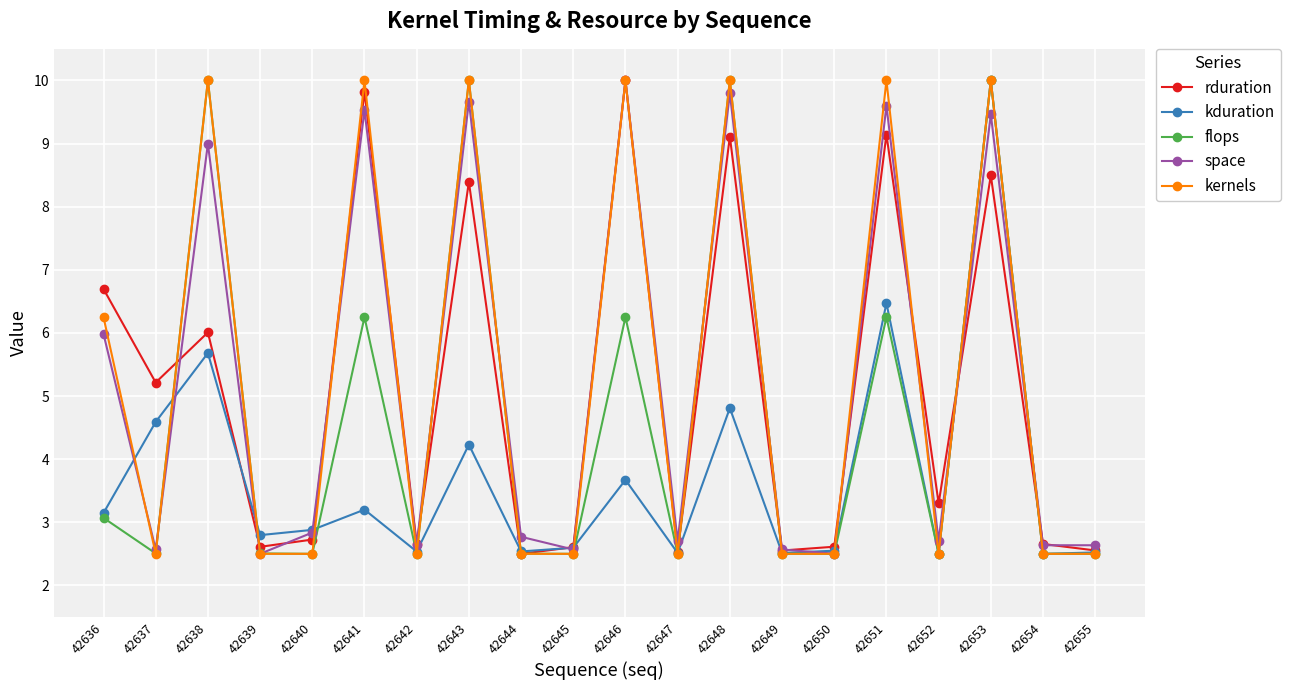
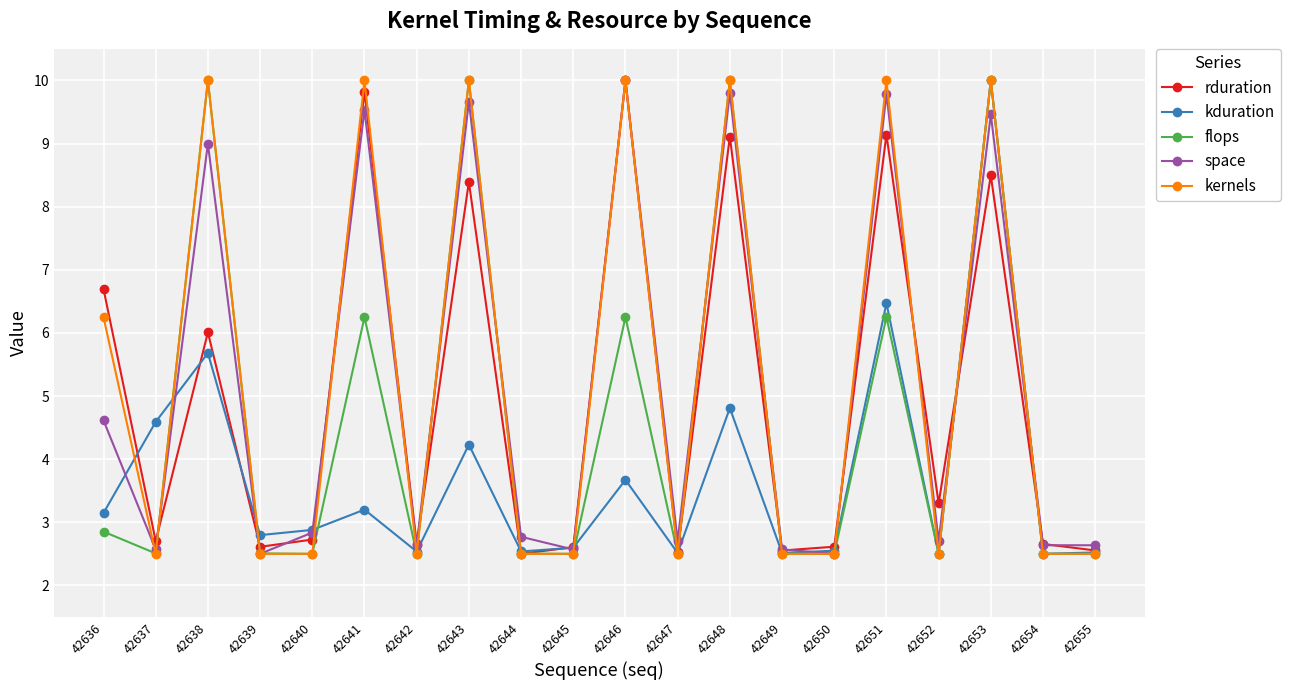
  {
    "rduration": {
      "42636": 6.7,
-     "42637": 5.2,
+     "42637": 2.7,
      "42638": 6.0,
      "42639": 2.6,
      "42640": 2.7,
      "42641": 9.8,
      "42643": 8.4,
      "42648": 9.1,
      "42650": 2.6,
      "42651": 9.1,
      "42652": 3.3,
      "42653": 8.5
    },
    "kduration": {
      "42636": 3.1,
      "42637": 4.6,
      "42638": 5.7,
      "42639": 2.8,
      "42640": 2.9,
      "42641": 3.2,
      "42643": 4.2,
      "42646": 3.7,
      "42648": 4.8,
      "42650": 2.5,
      "42651": 6.5
    },
    "flops": {
-     "42636": 3.1,
+     "42636": 2.9,
      "42641": 6.3,
      "42646": 6.3,
      "42651": 6.3
    },
    "space": {
-     "42636": 6.0,
+     "42636": 4.6,
      "42637": 2.6,
      "42638": 9.0,
      "42640": 2.8,
      "42641": 9.5,
      "42643": 9.7,
      "42644": 2.8,
      "42647": 2.7,
      "42648": 9.8,
-     "42651": 9.6,
+     "42651": 9.8,
      "42652": 2.7,
      "42653": 9.5,
      "42655": 2.6
    },
    "kernels": {
      "42636": 6.3,
      "42641": 10.0,
      "42651": 10.0
    }
  }
